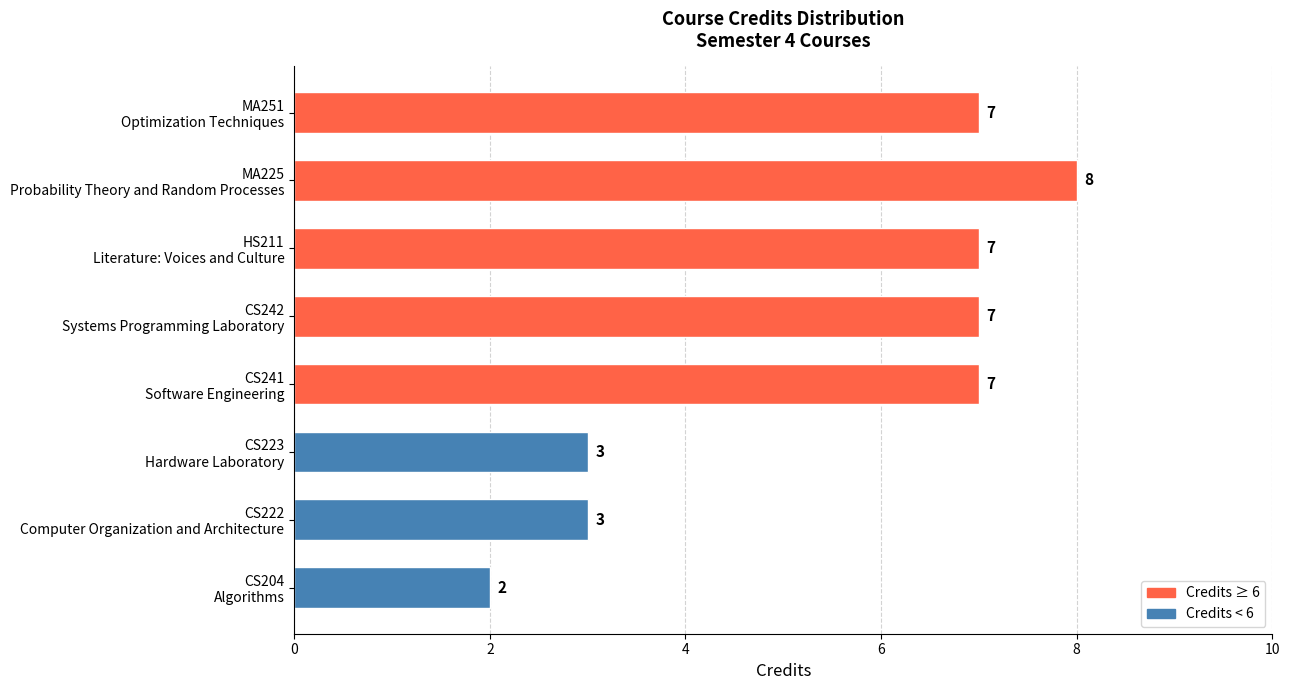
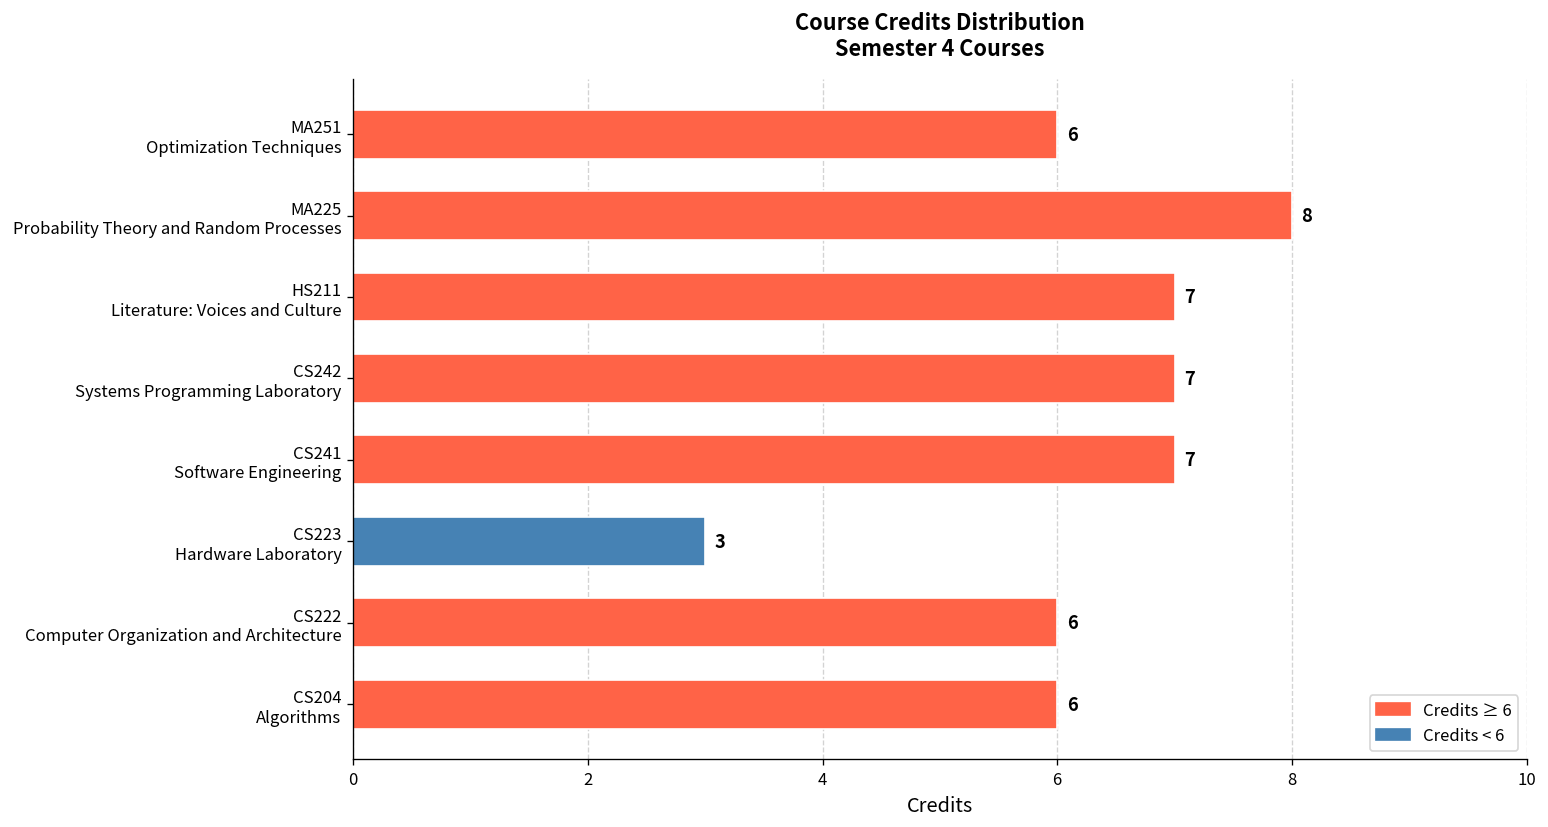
  {
-   "MA251 Optimization Techniques": 7,
+   "MA251 Optimization Techniques": 6,
    "MA225 Probability Theory and Random Processes": 8,
    "HS211 Literature: Voices and Culture": 7,
    "CS242 Systems Programming Laboratory": 7,
    "CS241 Software Engineering": 7,
    "CS223 Hardware Laboratory": 3,
-   "CS222 Computer Organization and Architecture": 3,
-   "CS204 Algorithms": 2
+   "CS222 Computer Organization and Architecture": 6,
+   "CS204 Algorithms": 6
  }
